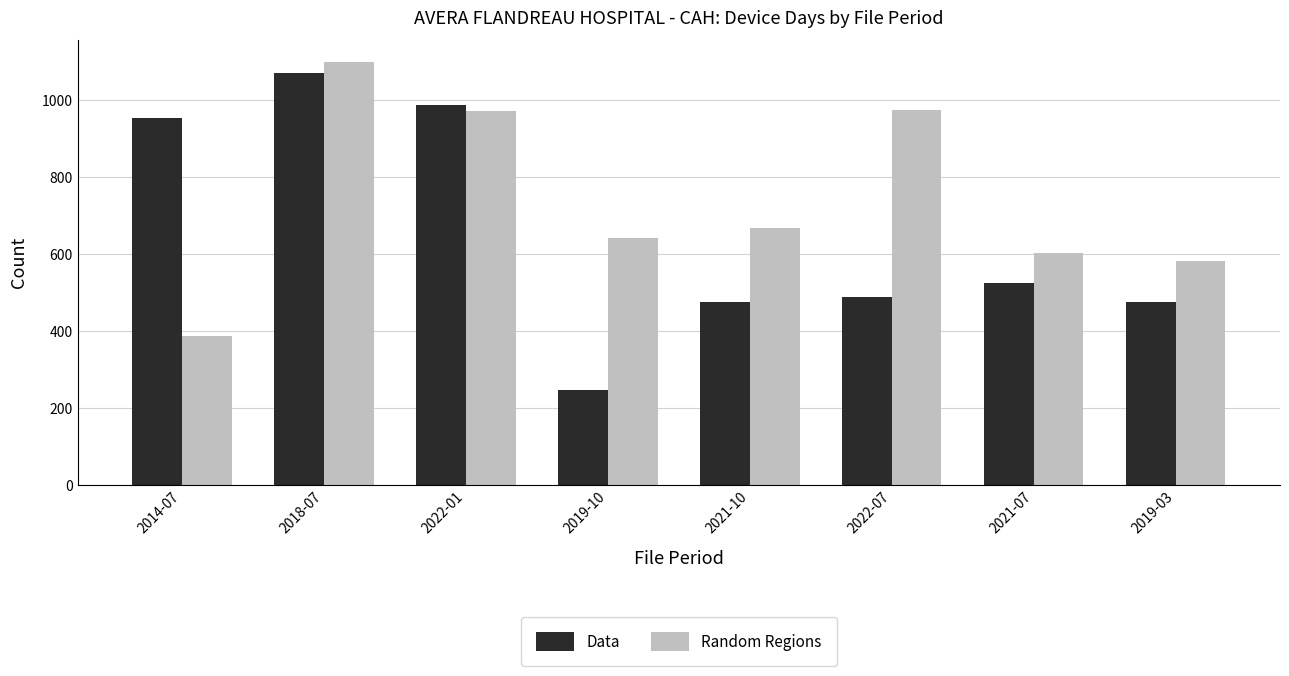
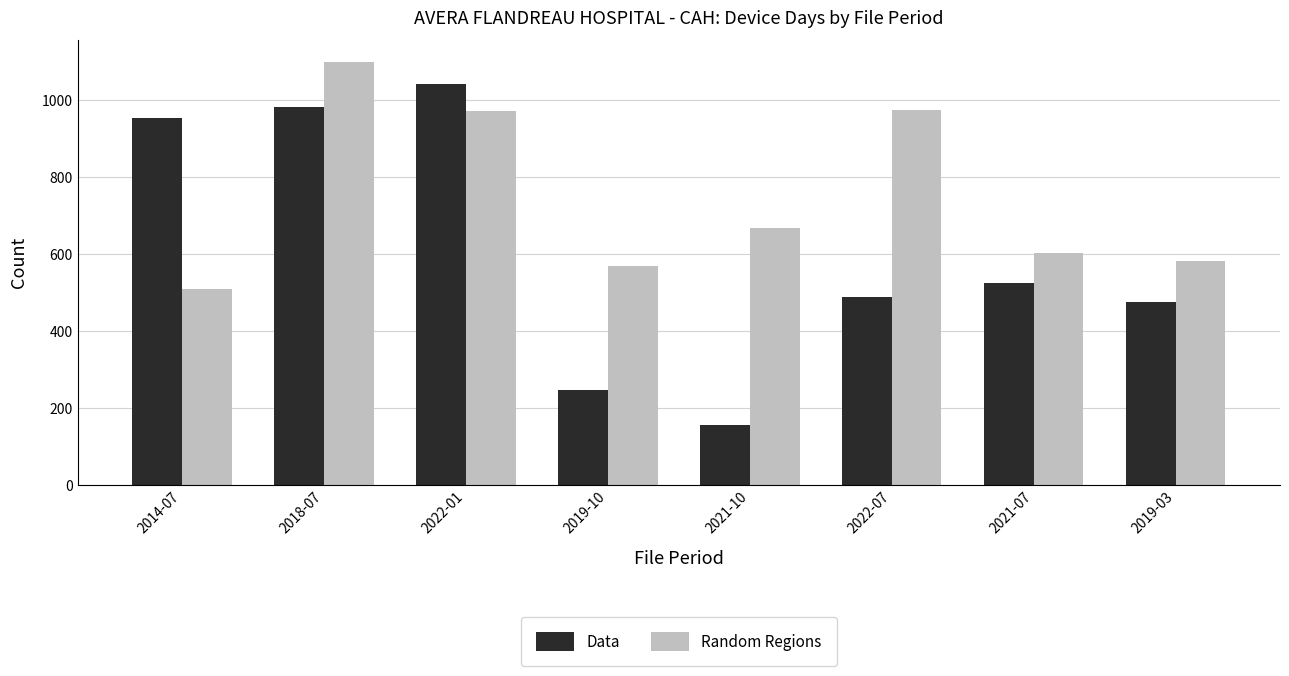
  {
    "Data": {
      "2014-07": 960,
-     "2018-07": 1070,
-     "2022-01": 990,
+     "2018-07": 980,
+     "2022-01": 1040,
      "2019-10": 250,
-     "2021-10": 480,
+     "2021-10": 160,
      "2022-07": 490,
      "2021-07": 530,
      "2019-03": 480
    },
    "Random Regions": {
-     "2014-07": 390,
+     "2014-07": 510,
      "2018-07": 1100,
      "2022-01": 970,
-     "2019-10": 640,
+     "2019-10": 570,
      "2021-10": 670,
      "2022-07": 980,
      "2021-07": 600,
      "2019-03": 580
    }
  }
